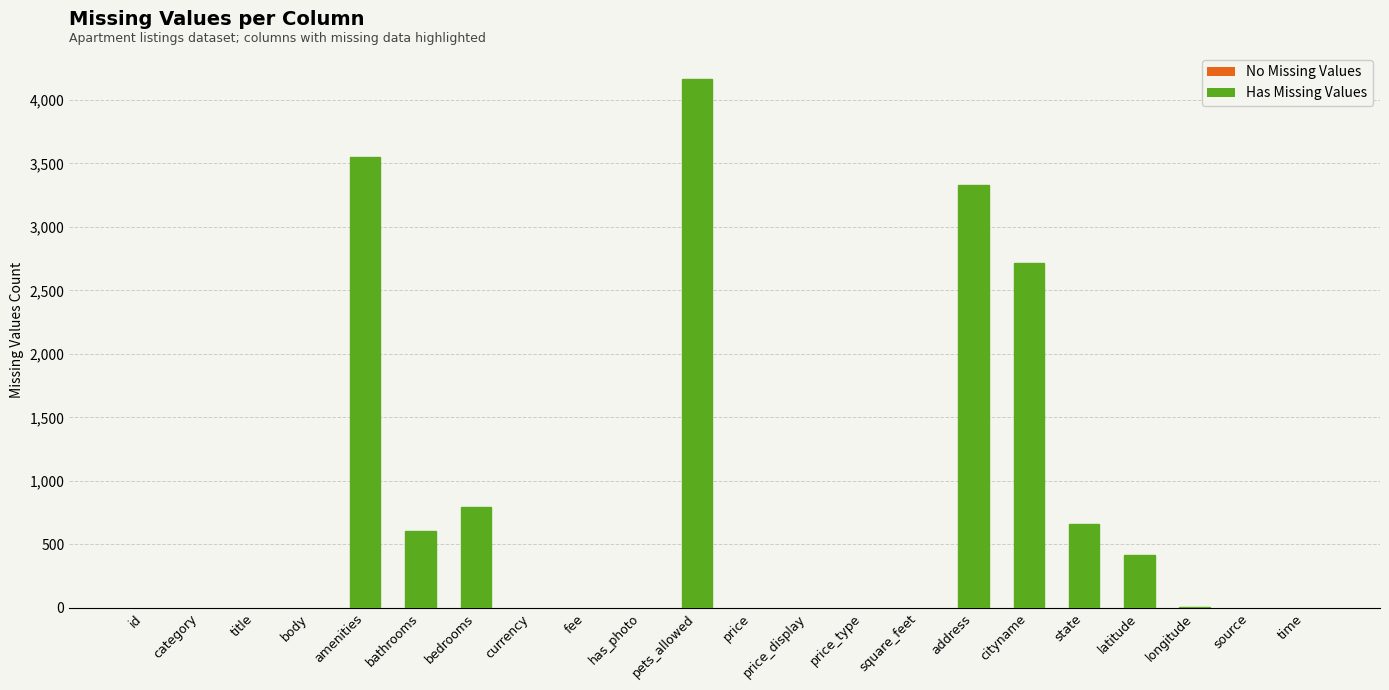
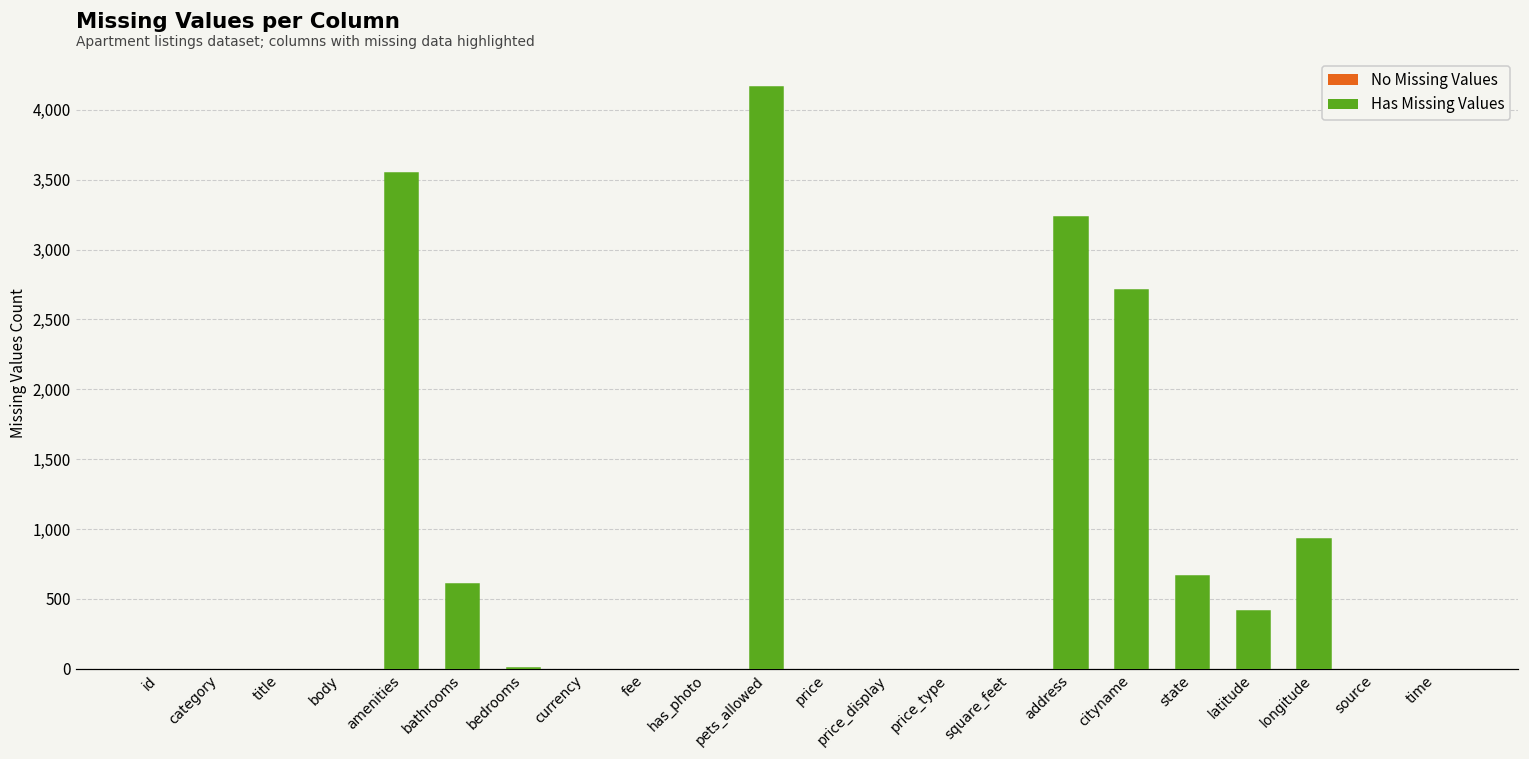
  {
    "id": "0",
    "category": "0",
    "title": "0",
    "body": "0",
    "amenities": "3,550",
    "bathrooms": "610",
-   "bedrooms": "790",
+   "bedrooms": "10",
    "currency": "0",
    "fee": "0",
    "has_photo": "0",
    "pets_allowed": "4,160",
    "price": "0",
    "price_display": "0",
    "price_type": "0",
    "square_feet": "0",
-   "address": "3,330",
+   "address": "3,240",
    "cityname": "2,710",
    "state": "660",
    "latitude": "410",
-   "longitude": "10",
+   "longitude": "930",
    "source": "0",
    "time": "0"
  }
